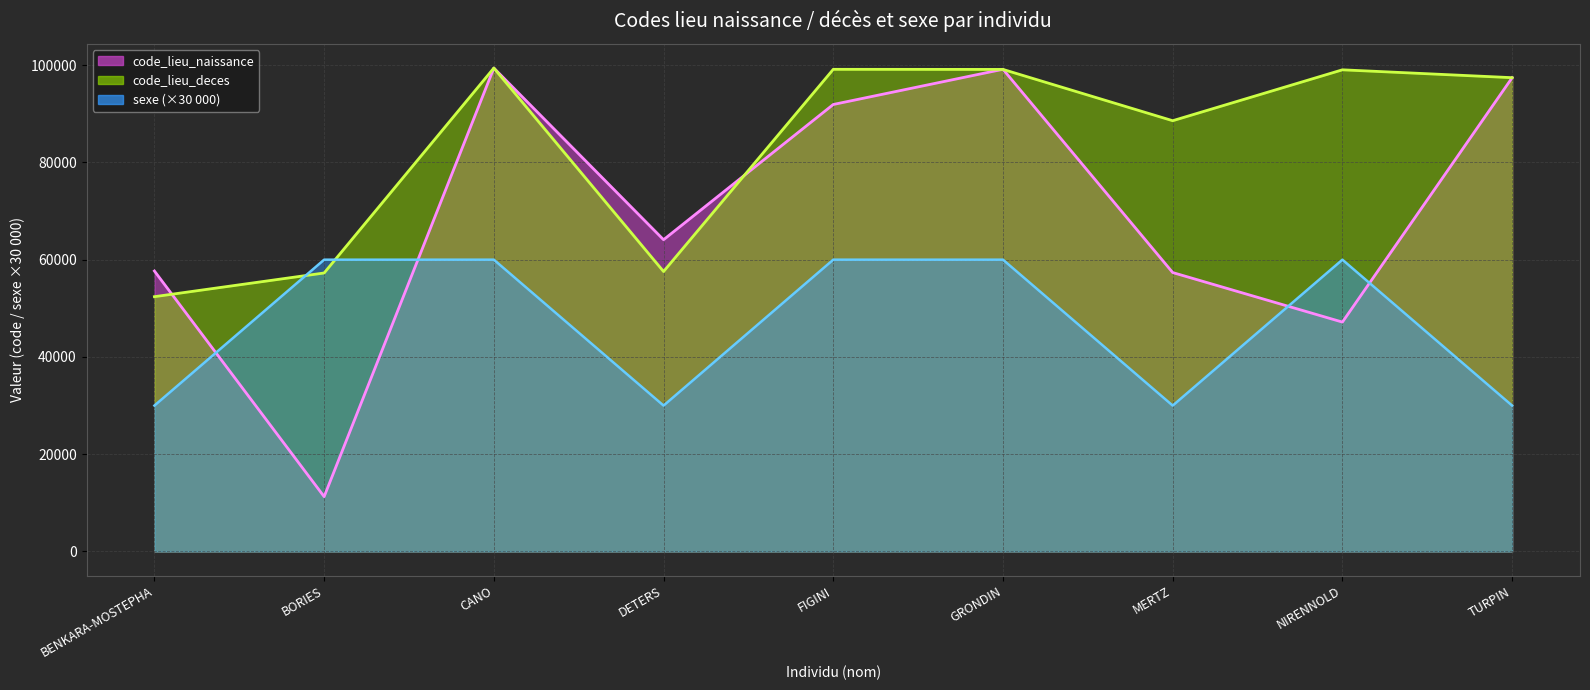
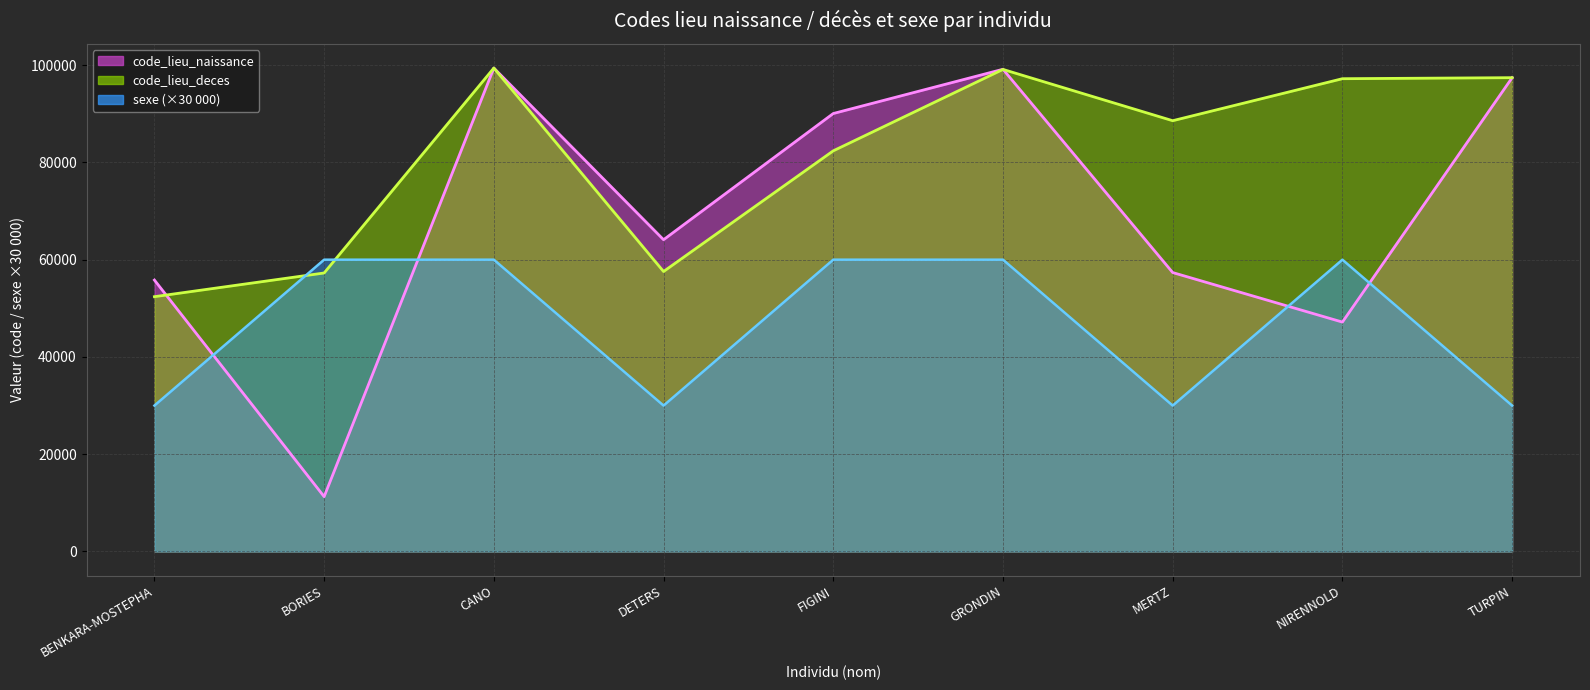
  {
    "code_lieu_naissance": {
-     "BENKARA-MOSTEPHA": 58000,
+     "BENKARA-MOSTEPHA": 56000,
      "BORIES": 11000,
      "DETERS": 64000,
-     "FIGINI": 92000,
+     "FIGINI": 90000,
      "MERTZ": 57000,
      "NIRENNOLD": 47000
    },
    "code_lieu_deces": {
      "BENKARA-MOSTEPHA": 52000,
      "BORIES": 57000,
      "DETERS": 58000,
-     "FIGINI": 99000,
+     "FIGINI": 82000,
      "MERTZ": 89000,
-     "NIRENNOLD": 99000
+     "NIRENNOLD": 97000
    },
    "sexe (×30 000)": {
      "BENKARA-MOSTEPHA": 30000,
      "BORIES": 60000,
      "CANO": 60000,
      "DETERS": 30000,
      "FIGINI": 60000,
      "GRONDIN": 60000,
      "MERTZ": 30000,
      "NIRENNOLD": 60000,
      "TURPIN": 30000
    }
  }
